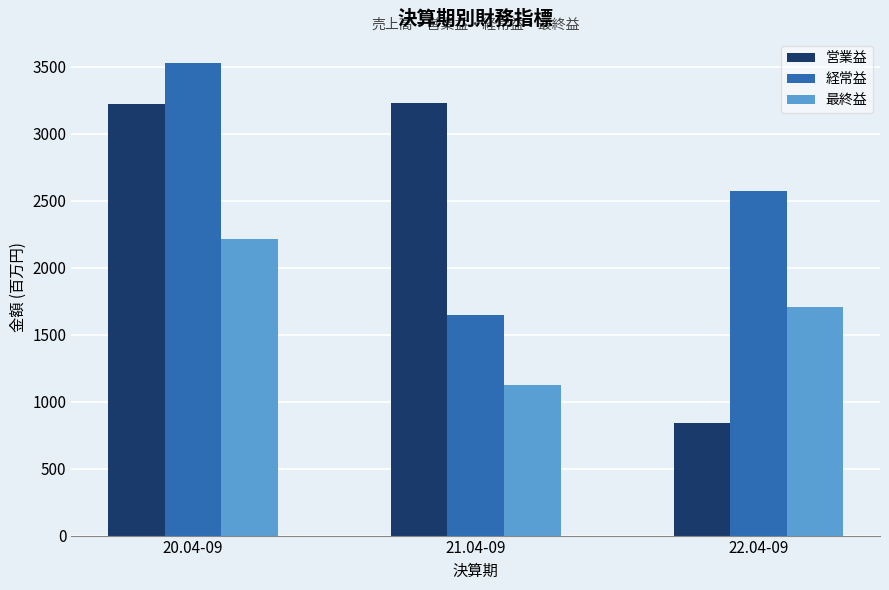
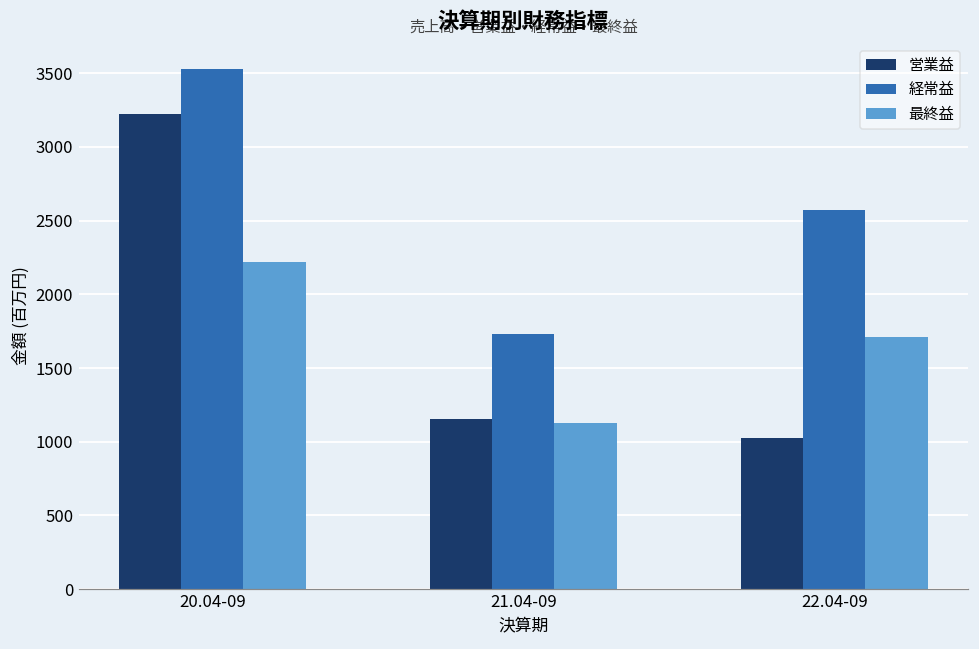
  {
    "営業益": {
      "20.04-09": 3220,
-     "21.04-09": 3230,
-     "22.04-09": 840
+     "21.04-09": 1160,
+     "22.04-09": 1020
    },
    "経常益": {
      "20.04-09": 3530,
-     "21.04-09": 1640,
+     "21.04-09": 1730,
      "22.04-09": 2570
    },
    "最終益": {
      "20.04-09": 2220,
      "21.04-09": 1120,
      "22.04-09": 1710
    }
  }
